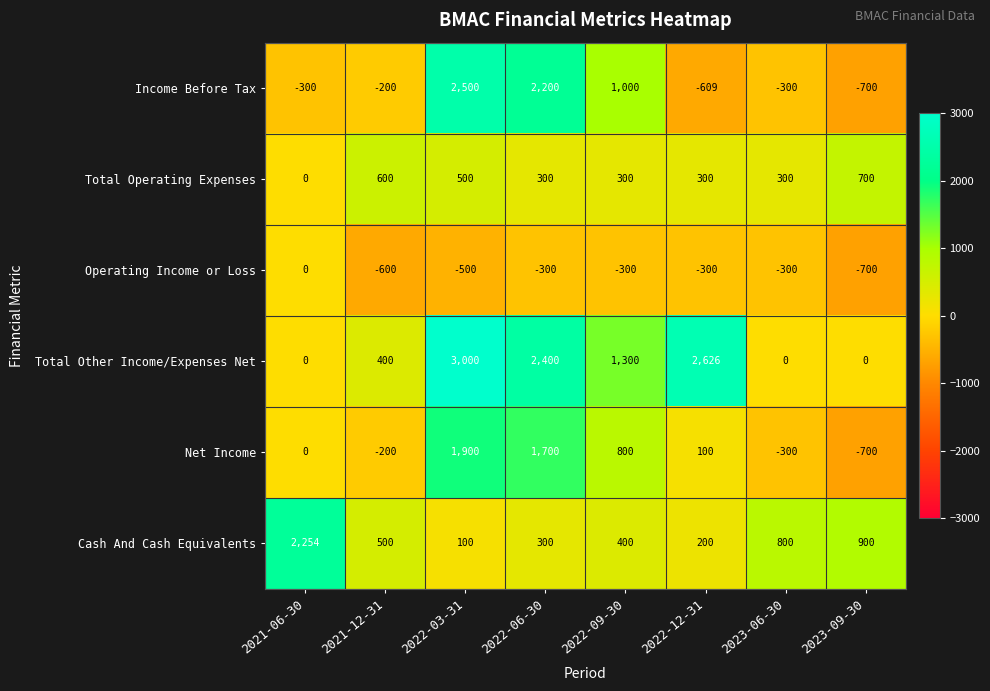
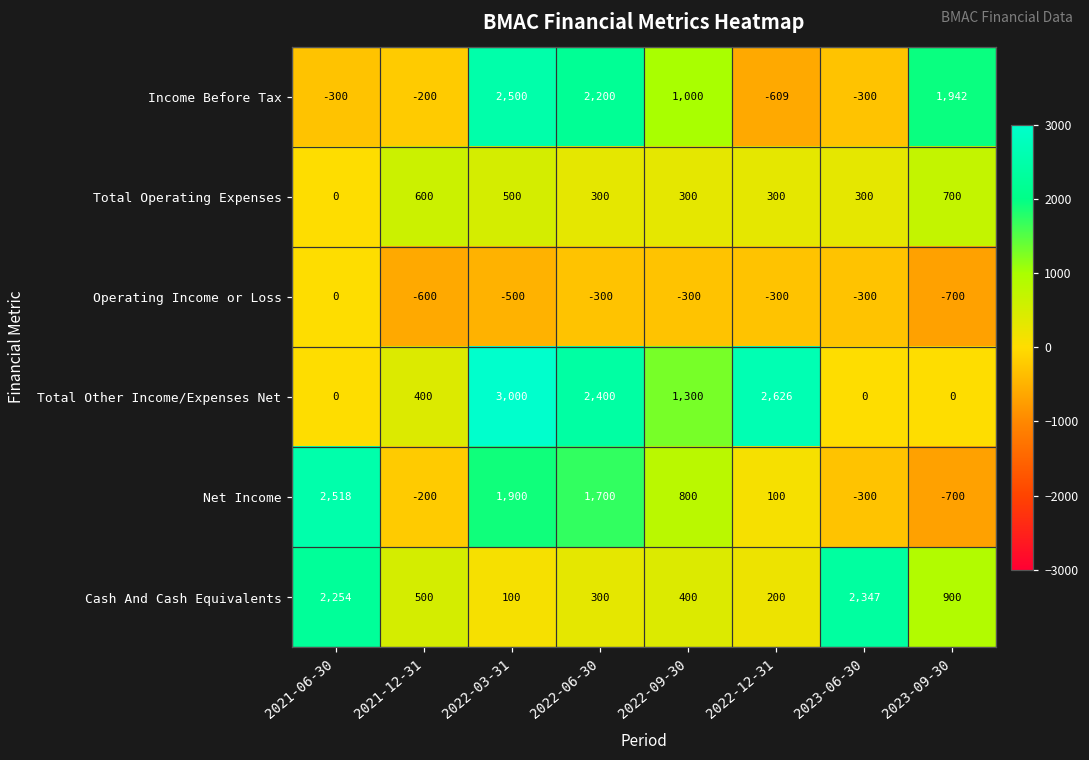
  {
    "Income Before Tax": {
      "2021-06-30": "-300",
      "2021-12-31": "-200",
      "2022-03-31": "2,500",
      "2022-06-30": "2,200",
      "2022-09-30": "1,000",
      "2022-12-31": "-609",
      "2023-06-30": "-300",
-     "2023-09-30": "-700"
+     "2023-09-30": "1,942"
    },
    "Total Operating Expenses": {
      "2021-06-30": "0",
      "2021-12-31": "600",
      "2022-03-31": "500",
      "2022-06-30": "300",
      "2022-09-30": "300",
      "2022-12-31": "300",
      "2023-06-30": "300",
      "2023-09-30": "700"
    },
    "Operating Income or Loss": {
      "2021-06-30": "0",
      "2021-12-31": "-600",
      "2022-03-31": "-500",
      "2022-06-30": "-300",
      "2022-09-30": "-300",
      "2022-12-31": "-300",
      "2023-06-30": "-300",
      "2023-09-30": "-700"
    },
    "Total Other Income/Expenses Net": {
      "2021-06-30": "0",
      "2021-12-31": "400",
      "2022-03-31": "3,000",
      "2022-06-30": "2,400",
      "2022-09-30": "1,300",
      "2022-12-31": "2,626",
      "2023-06-30": "0",
      "2023-09-30": "0"
    },
    "Net Income": {
-     "2021-06-30": "0",
+     "2021-06-30": "2,518",
      "2021-12-31": "-200",
      "2022-03-31": "1,900",
      "2022-06-30": "1,700",
      "2022-09-30": "800",
      "2022-12-31": "100",
      "2023-06-30": "-300",
      "2023-09-30": "-700"
    },
    "Cash And Cash Equivalents": {
      "2021-06-30": "2,254",
      "2021-12-31": "500",
      "2022-03-31": "100",
      "2022-06-30": "300",
      "2022-09-30": "400",
      "2022-12-31": "200",
-     "2023-06-30": "800",
+     "2023-06-30": "2,347",
      "2023-09-30": "900"
    }
  }
